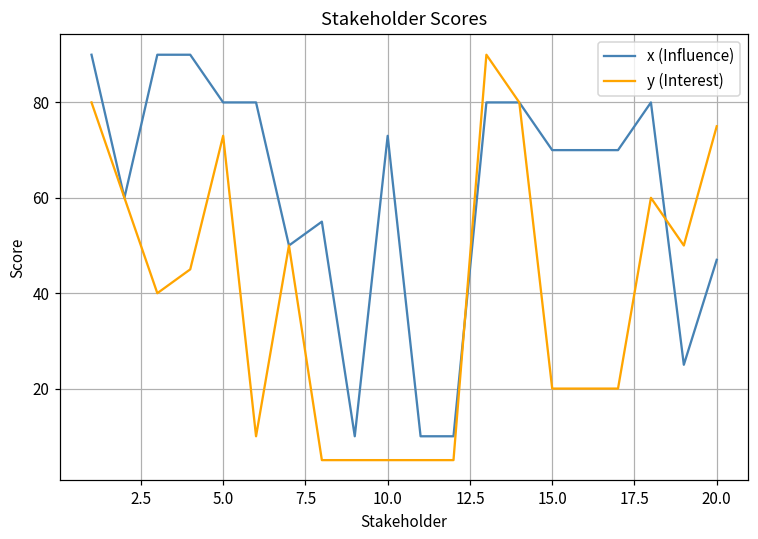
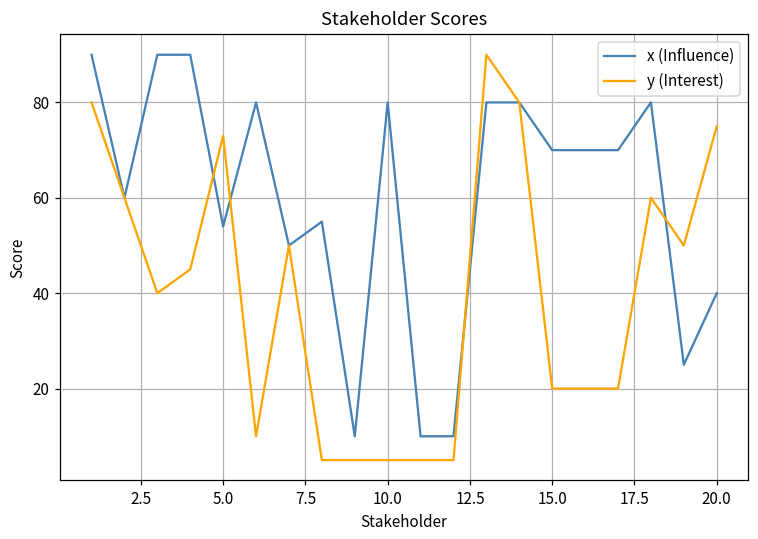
  {
    "x (Influence)": {
-     "5.0": 80,
-     "10.0": 73,
+     "5.0": 54,
+     "10.0": 80,
      "15.0": 70,
-     "20.0": 47
+     "20.0": 40
    },
    "y (Interest)": {
      "5.0": 73,
      "10.0": 5,
      "15.0": 20,
      "20.0": 75
    }
  }
